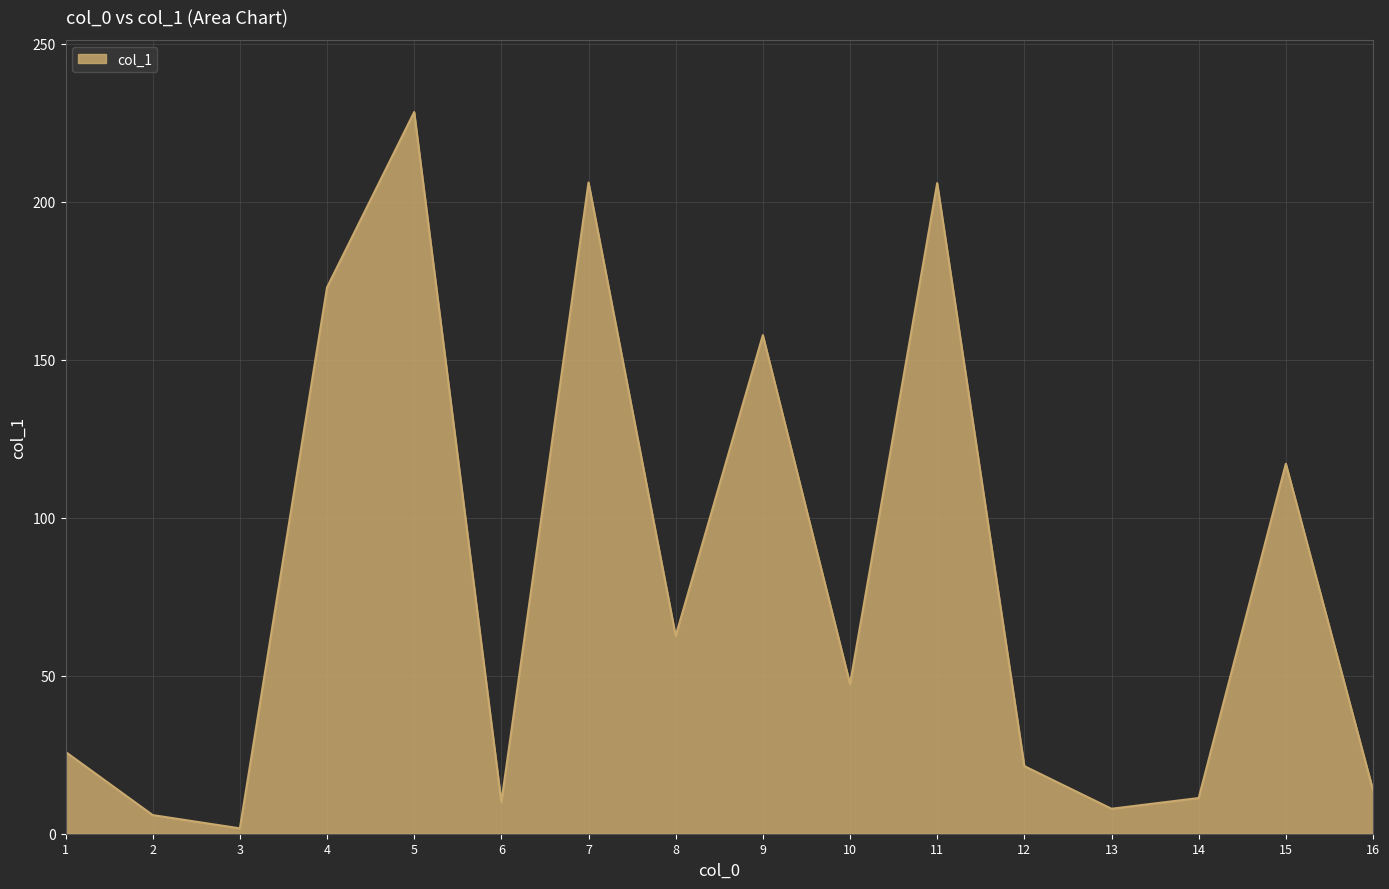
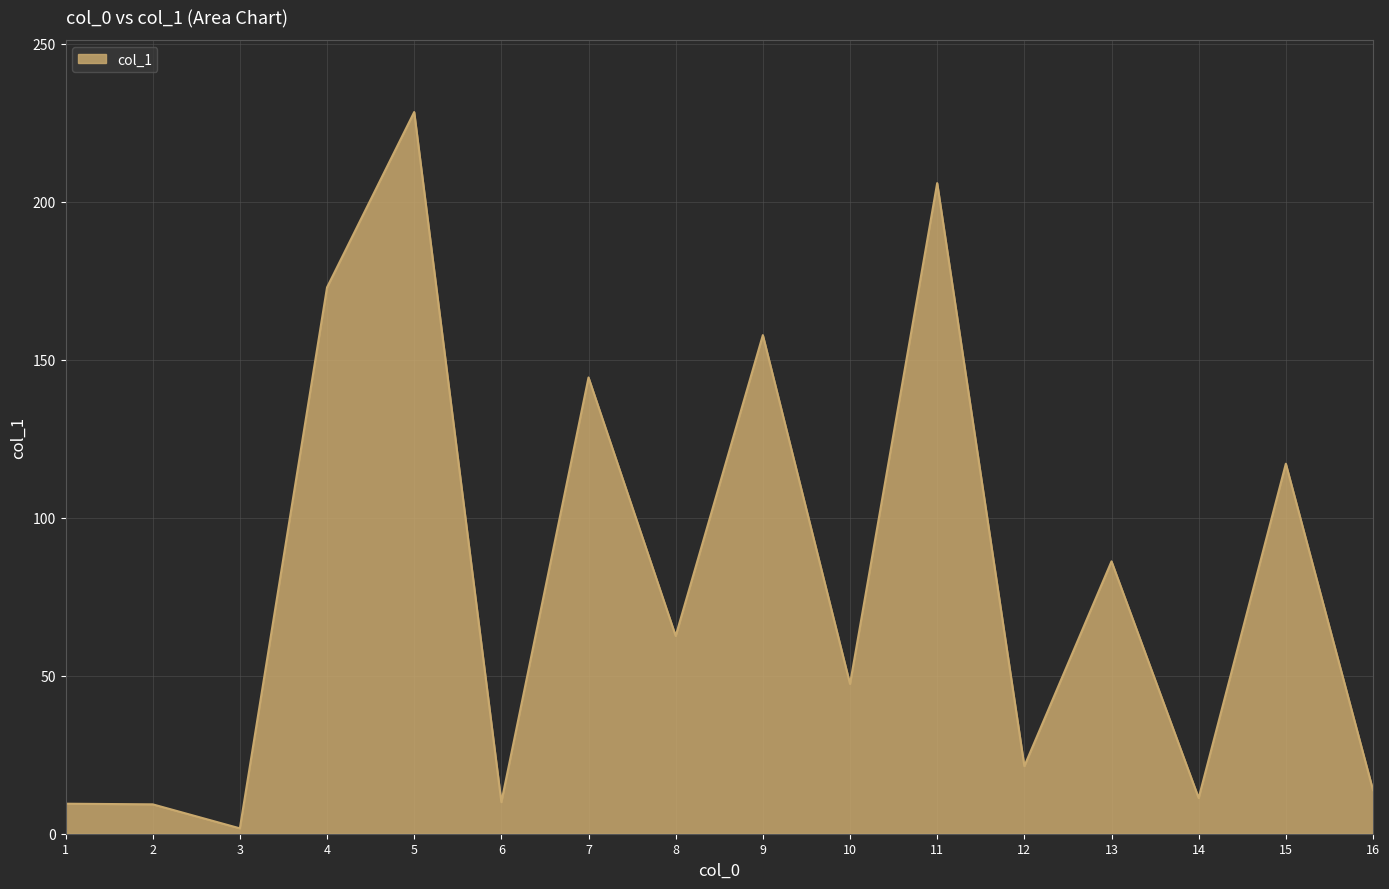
  {
-   "1": 26,
-   "2": 6,
+   "1": 10,
+   "2": 9,
    "3": 2,
    "4": 173,
    "5": 228,
    "6": 10,
-   "7": 206,
+   "7": 144,
    "8": 63,
    "9": 158,
    "10": 47,
    "11": 206,
    "12": 21,
-   "13": 8,
+   "13": 86,
    "14": 11,
    "15": 117,
    "16": 14
  }
